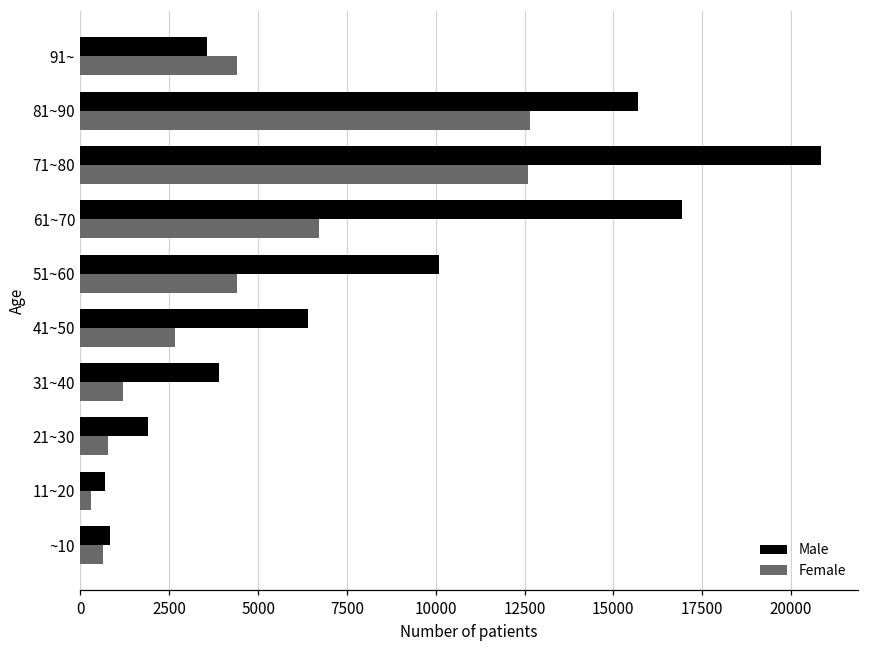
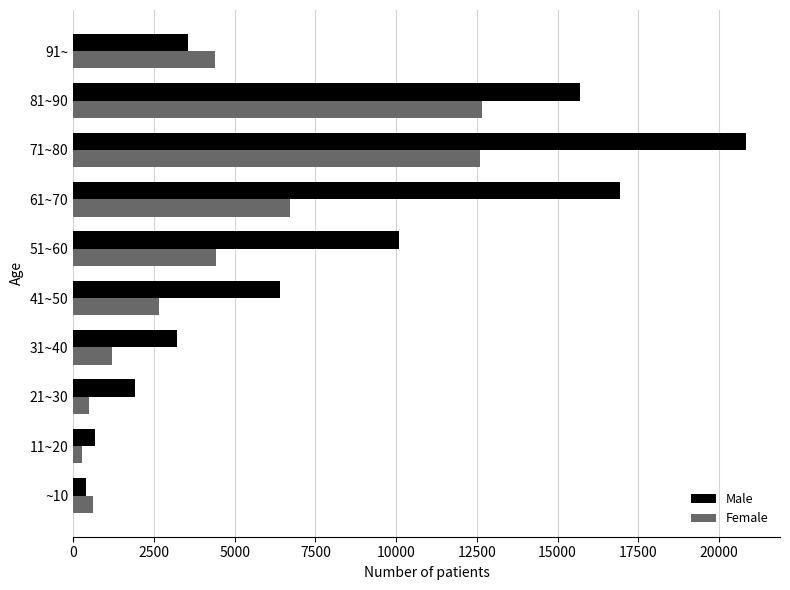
  {
    "Male": {
      "91~": 3600,
      "81~90": 15700,
      "71~80": 20800,
      "61~70": 16900,
      "51~60": 10100,
      "41~50": 6400,
-     "31~40": 3900,
+     "31~40": 3200,
      "21~30": 1900,
      "11~20": 700,
-     "~10": 800
+     "~10": 400
    },
    "Female": {
      "91~": 4400,
      "81~90": 12700,
      "71~80": 12600,
      "61~70": 6700,
      "51~60": 4400,
      "41~50": 2600,
      "31~40": 1200,
-     "21~30": 800,
+     "21~30": 500,
      "11~20": 300,
      "~10": 600
    }
  }
